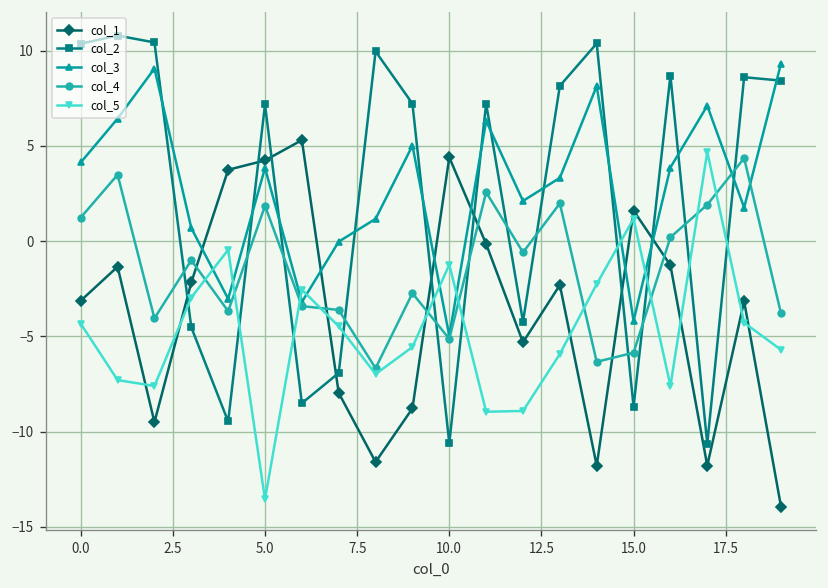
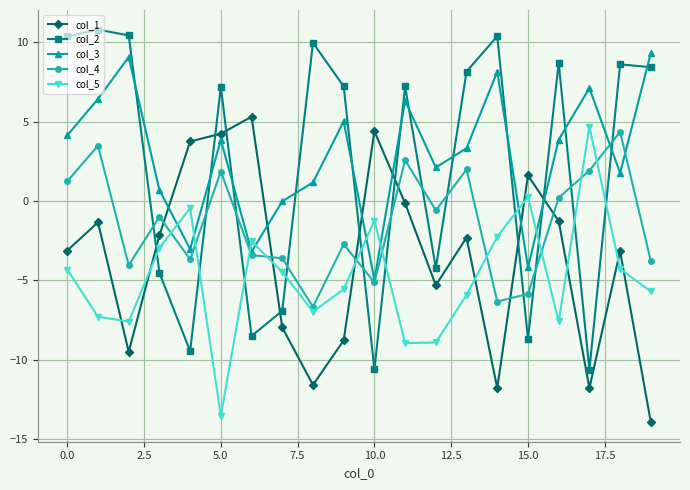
  {
    "col_5": {
      "0.0": -4.3,
      "5.0": -13.5,
      "10.0": -1.2,
-     "15.0": 1.2
+     "15.0": 0.3
    }
  }
